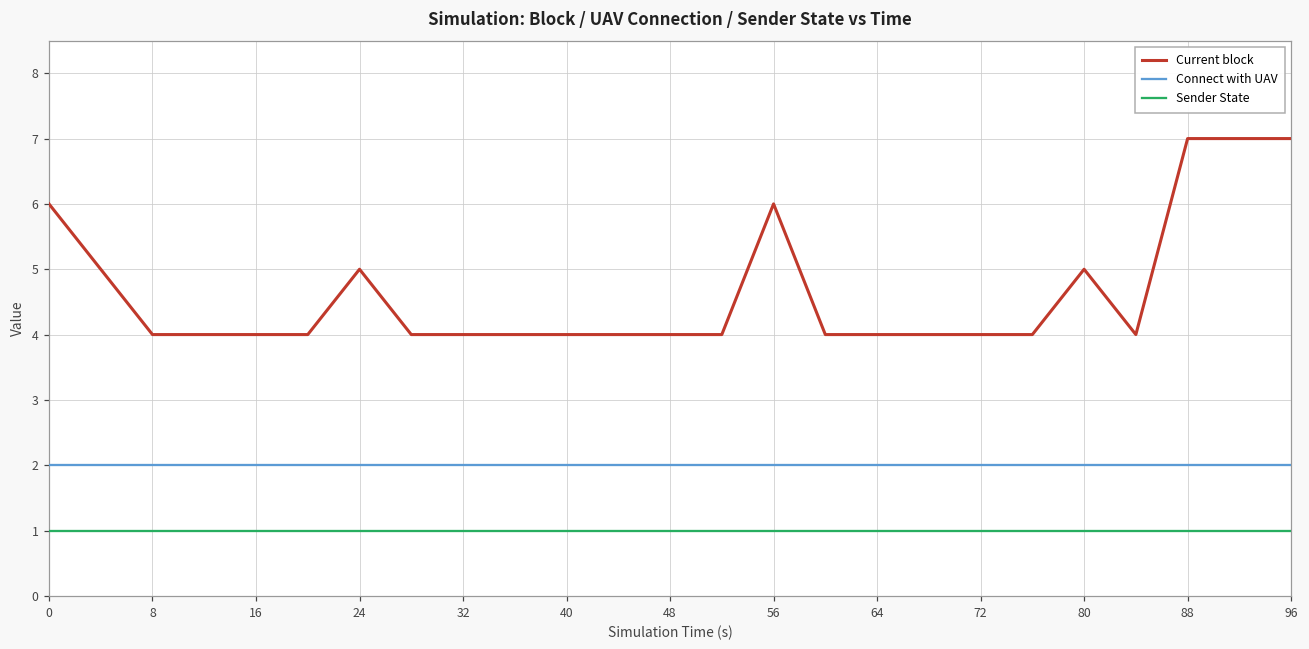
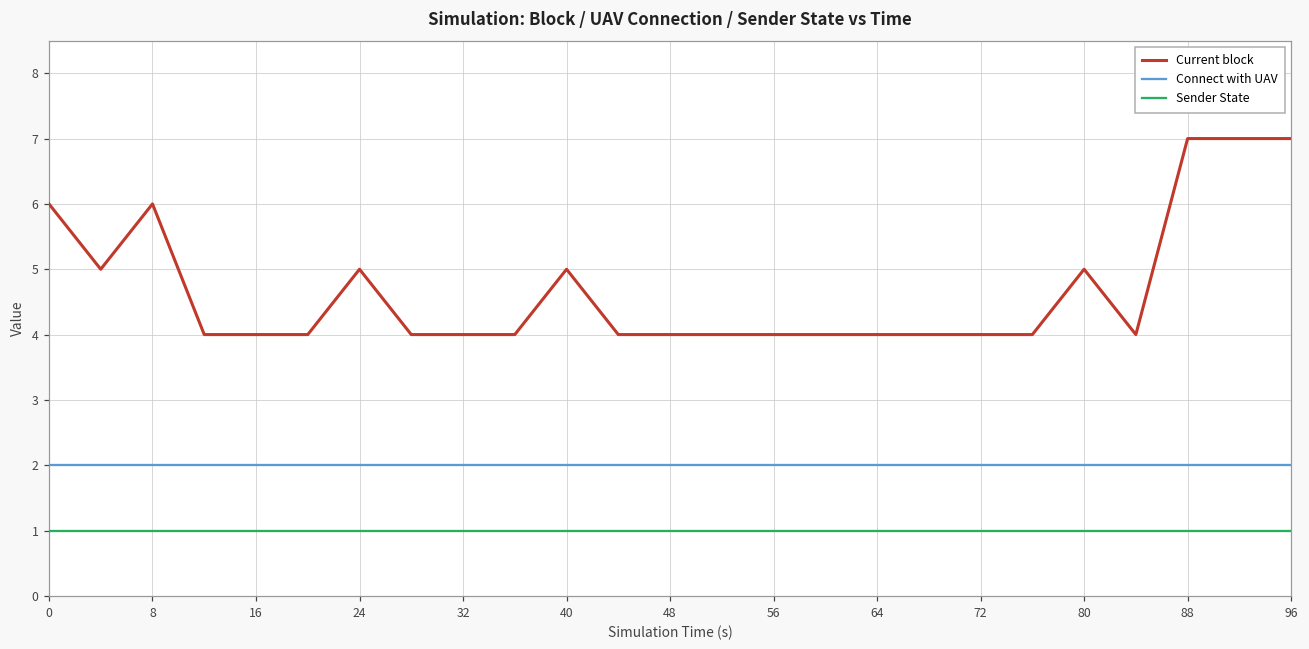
  {
    "Current block": {
      "0": 6,
-     "8": 4,
+     "8": 6,
      "16": 4,
      "24": 5,
      "32": 4,
-     "40": 4,
+     "40": 5,
      "48": 4,
-     "56": 6,
+     "56": 4,
      "64": 4,
      "72": 4,
      "80": 5,
      "88": 7,
      "96": 7
    },
    "Connect with UAV": {
      "0": 2,
      "8": 2,
      "16": 2,
      "24": 2,
      "32": 2,
      "40": 2,
      "48": 2,
      "56": 2,
      "64": 2,
      "72": 2,
      "80": 2,
      "88": 2,
      "96": 2
    },
    "Sender State": {
      "0": 1,
      "8": 1,
      "16": 1,
      "24": 1,
      "32": 1,
      "40": 1,
      "48": 1,
      "56": 1,
      "64": 1,
      "72": 1,
      "80": 1,
      "88": 1,
      "96": 1
    }
  }
